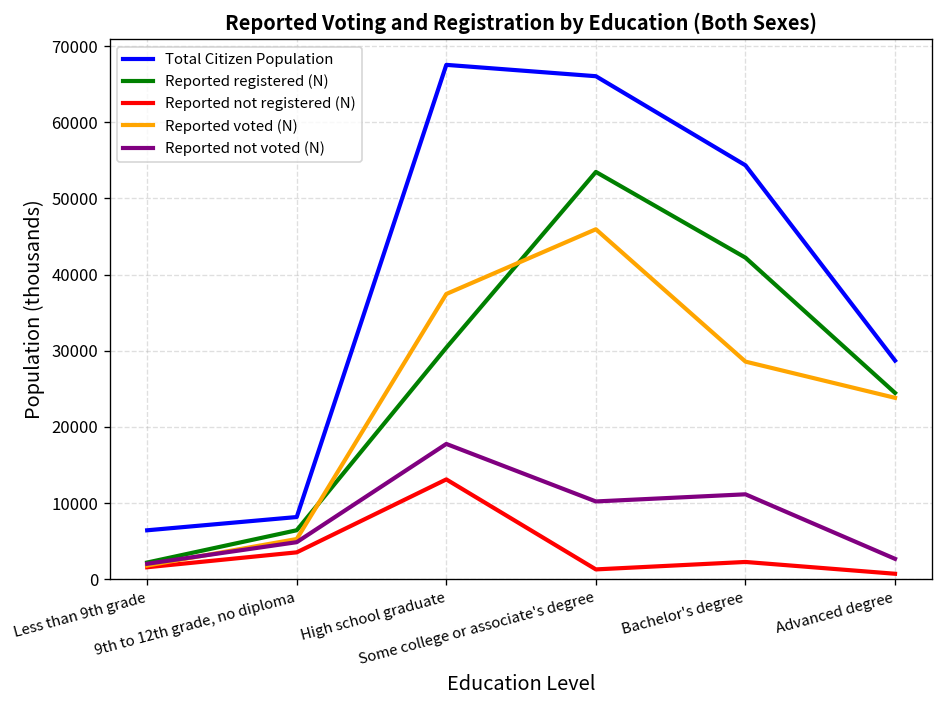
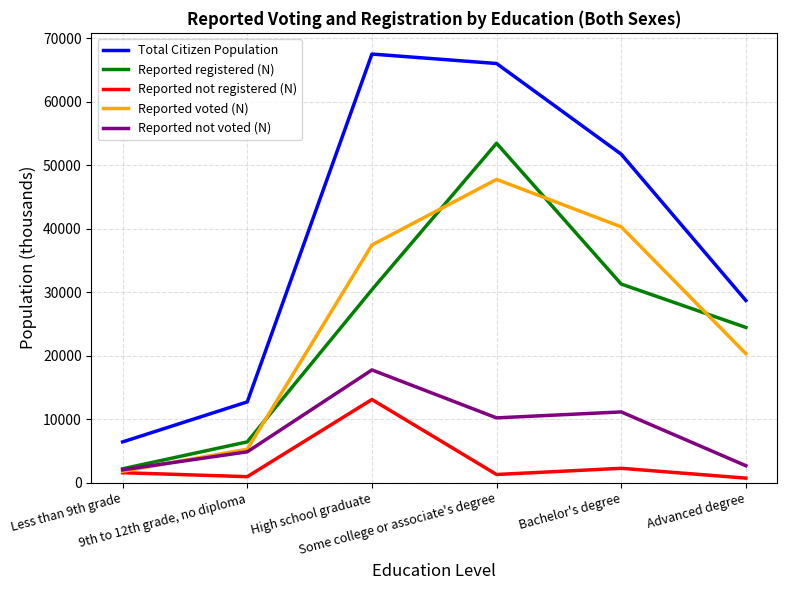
  {
    "Total Citizen Population": {
      "Less than 9th grade": 6000,
-     "9th to 12th grade, no diploma": 8000,
+     "9th to 12th grade, no diploma": 13000,
      "High school graduate": 68000,
      "Some college or associate's degree": 66000,
-     "Bachelor's degree": 54000,
+     "Bachelor's degree": 52000,
      "Advanced degree": 29000
    },
    "Reported registered (N)": {
      "9th to 12th grade, no diploma": 6000,
      "High school graduate": 30000,
      "Some college or associate's degree": 53000,
-     "Bachelor's degree": 42000,
+     "Bachelor's degree": 31000,
      "Advanced degree": 24000
    },
    "Reported not registered (N)": {
-     "9th to 12th grade, no diploma": 4000,
+     "9th to 12th grade, no diploma": 1000,
      "High school graduate": 13000,
      "Some college or associate's degree": 1000,
      "Bachelor's degree": 2000,
      "Advanced degree": 1000
    },
    "Reported voted (N)": {
      "9th to 12th grade, no diploma": 5000,
      "High school graduate": 37000,
-     "Some college or associate's degree": 46000,
-     "Bachelor's degree": 29000,
-     "Advanced degree": 24000
+     "Some college or associate's degree": 48000,
+     "Bachelor's degree": 40000,
+     "Advanced degree": 20000
    },
    "Reported not voted (N)": {
      "9th to 12th grade, no diploma": 5000,
      "High school graduate": 18000,
      "Some college or associate's degree": 10000,
      "Bachelor's degree": 11000,
      "Advanced degree": 3000
    }
  }
